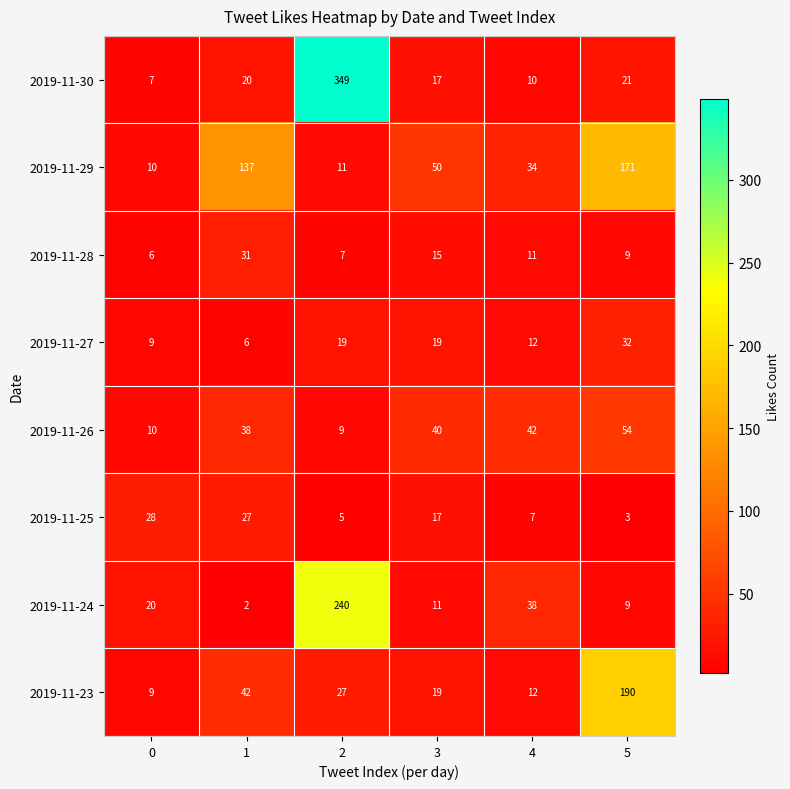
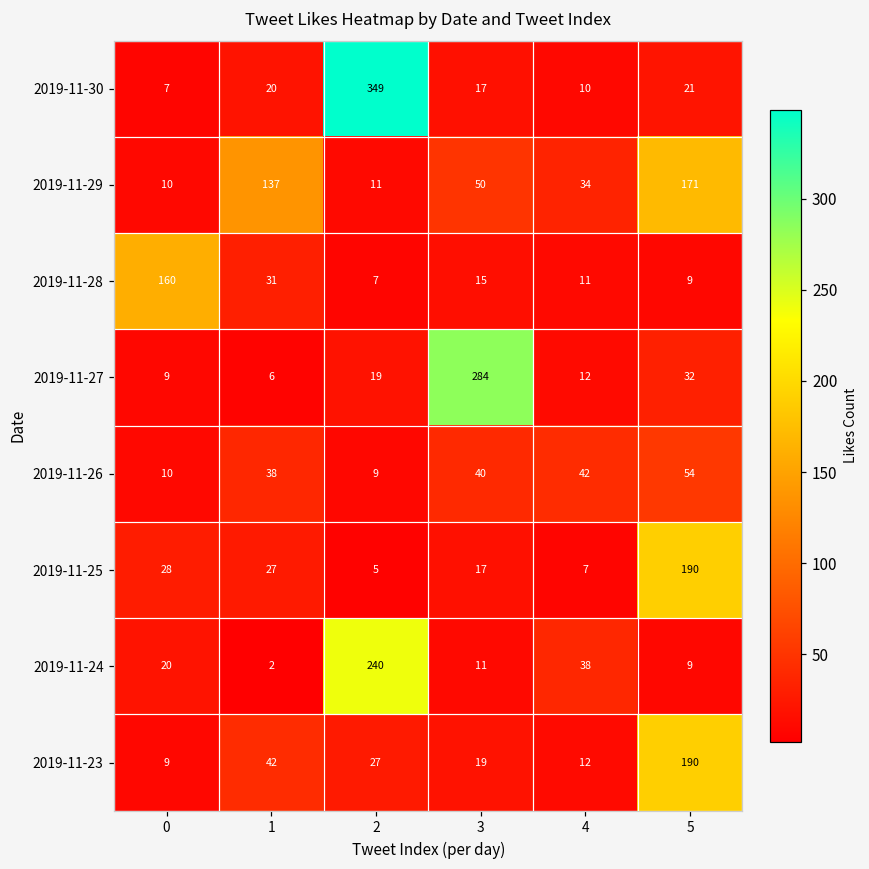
  {
    "2019-11-30": {
      "0": 7,
      "1": 20,
      "2": 349,
      "3": 17,
      "4": 10,
      "5": 21
    },
    "2019-11-29": {
      "0": 10,
      "1": 137,
      "2": 11,
      "3": 50,
      "4": 34,
      "5": 171
    },
    "2019-11-28": {
-     "0": 6,
+     "0": 160,
      "1": 31,
      "2": 7,
      "3": 15,
      "4": 11,
      "5": 9
    },
    "2019-11-27": {
      "0": 9,
      "1": 6,
      "2": 19,
-     "3": 19,
+     "3": 284,
      "4": 12,
      "5": 32
    },
    "2019-11-26": {
      "0": 10,
      "1": 38,
      "2": 9,
      "3": 40,
      "4": 42,
      "5": 54
    },
    "2019-11-25": {
      "0": 28,
      "1": 27,
      "2": 5,
      "3": 17,
      "4": 7,
-     "5": 3
+     "5": 190
    },
    "2019-11-24": {
      "0": 20,
      "1": 2,
      "2": 240,
      "3": 11,
      "4": 38,
      "5": 9
    },
    "2019-11-23": {
      "0": 9,
      "1": 42,
      "2": 27,
      "3": 19,
      "4": 12,
      "5": 190
    }
  }
